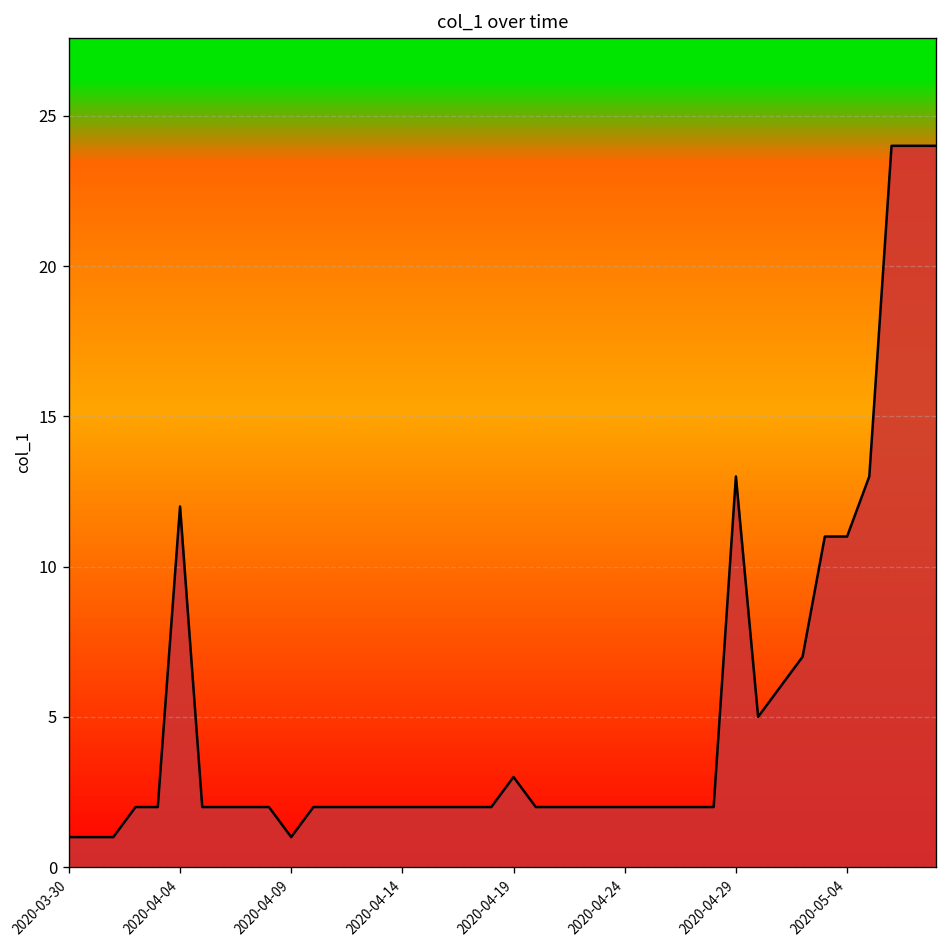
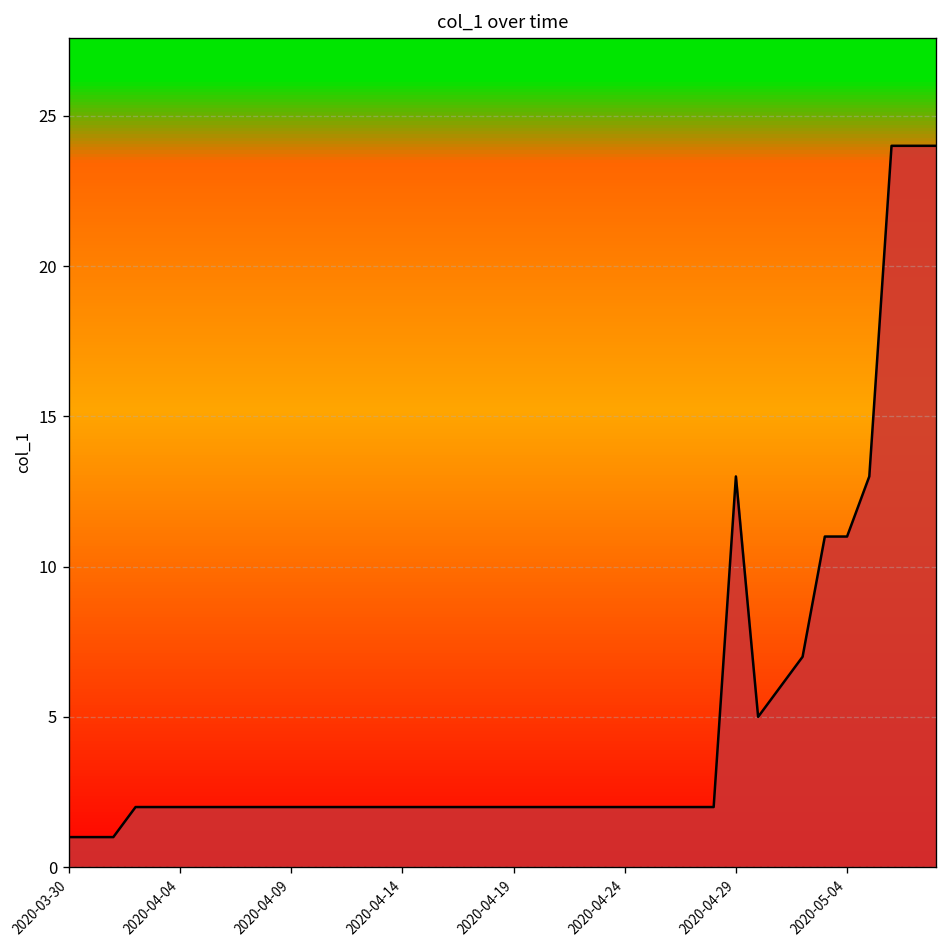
  {
    "2020-03-30": 1,
-   "2020-04-04": 12,
-   "2020-04-09": 1,
+   "2020-04-04": 2,
+   "2020-04-09": 2,
    "2020-04-14": 2,
-   "2020-04-19": 3,
+   "2020-04-19": 2,
    "2020-04-24": 2,
    "2020-04-29": 13,
    "2020-05-04": 11
  }
